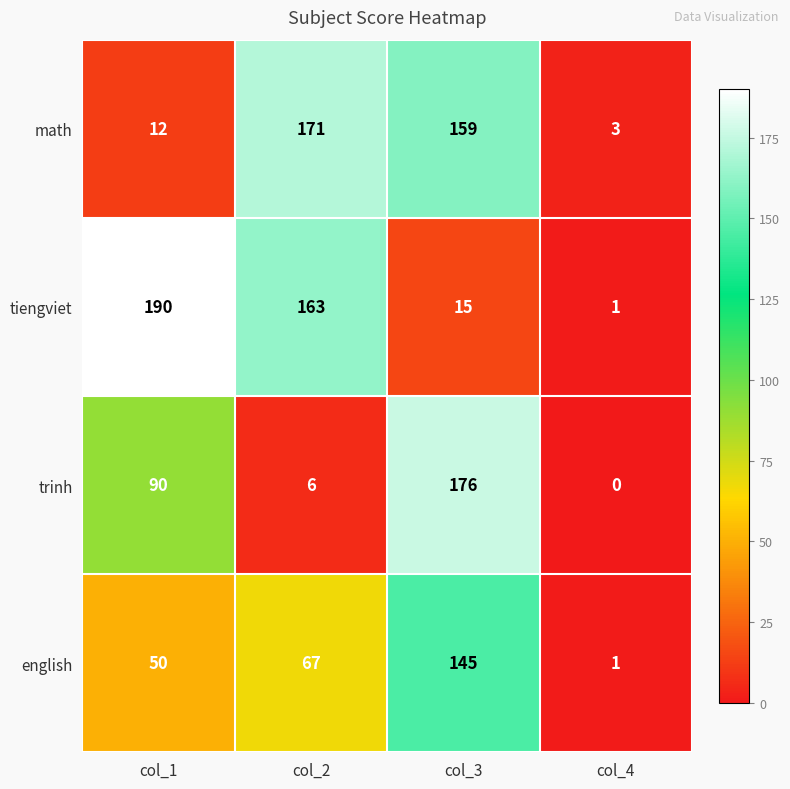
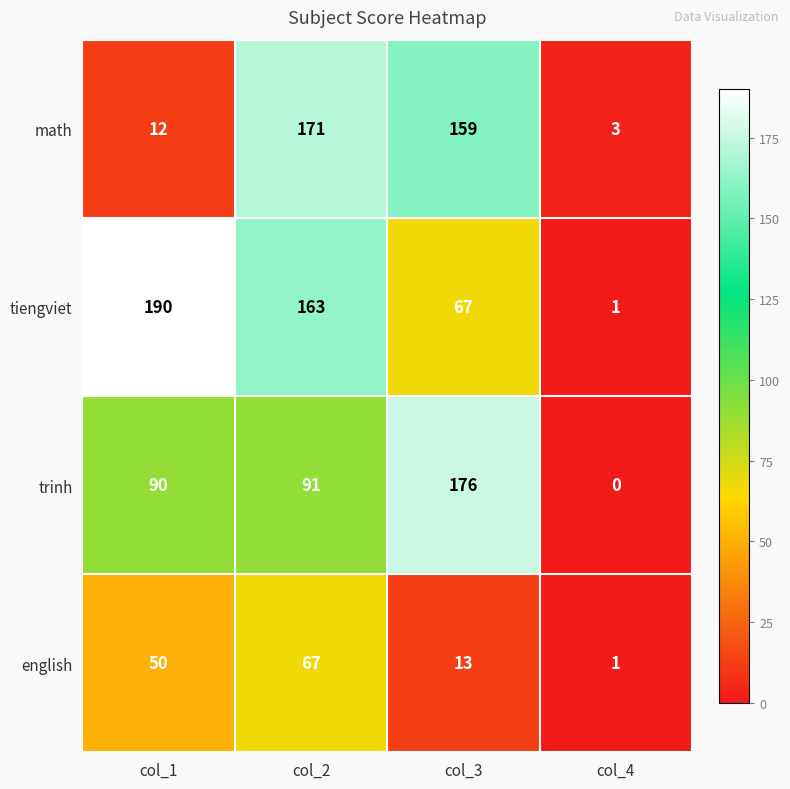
  {
    "math": {
      "col_1": 12,
      "col_2": 171,
      "col_3": 159,
      "col_4": 3
    },
    "tiengviet": {
      "col_1": 190,
      "col_2": 163,
-     "col_3": 15,
+     "col_3": 67,
      "col_4": 1
    },
    "trinh": {
      "col_1": 90,
-     "col_2": 6,
+     "col_2": 91,
      "col_3": 176,
      "col_4": 0
    },
    "english": {
      "col_1": 50,
      "col_2": 67,
-     "col_3": 145,
+     "col_3": 13,
      "col_4": 1
    }
  }
